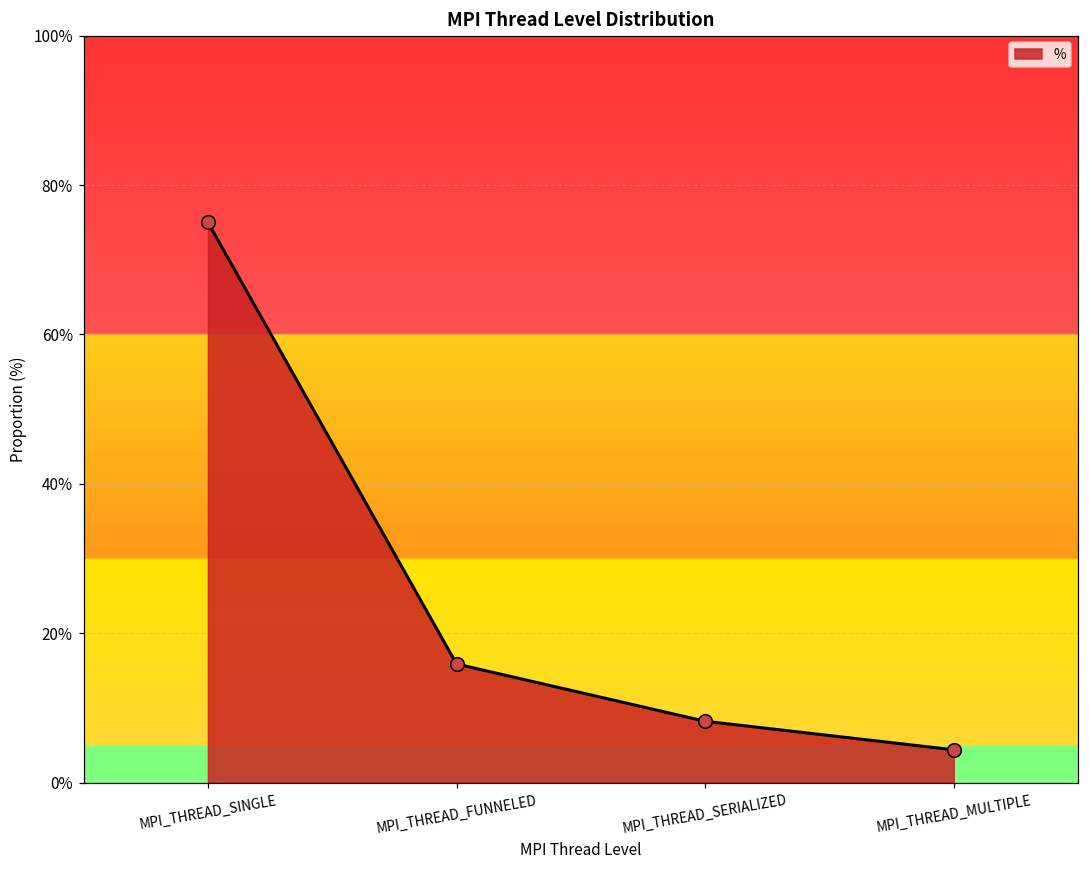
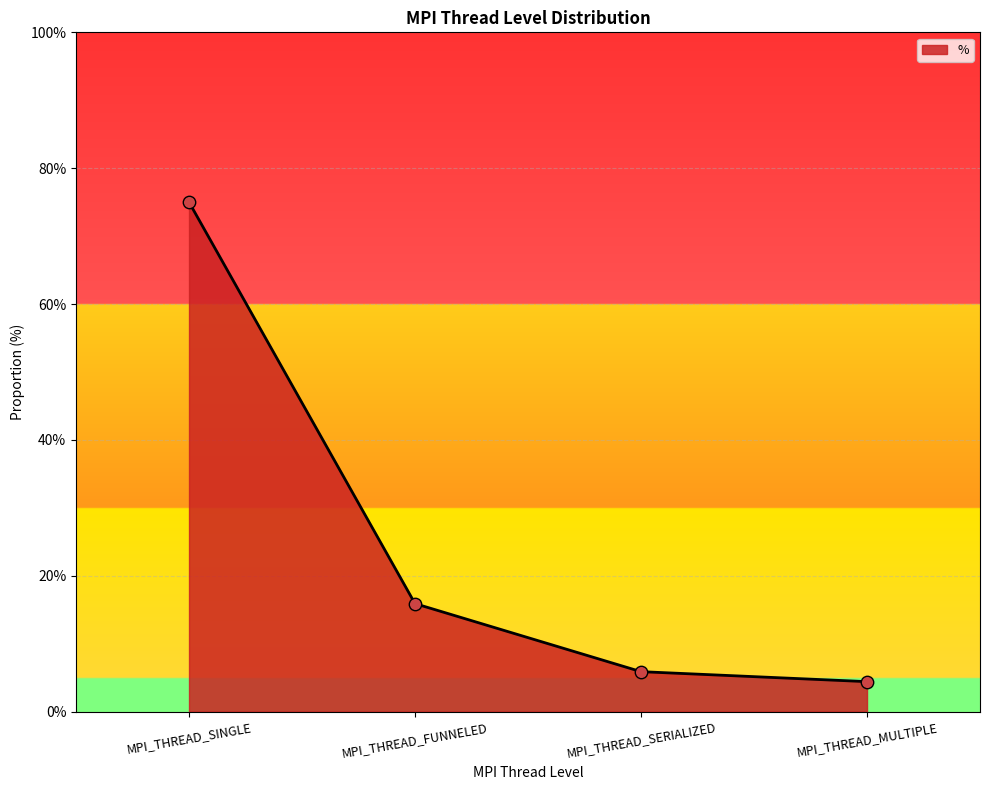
  {
    "MPI_THREAD_SINGLE": "75%",
    "MPI_THREAD_FUNNELED": "16%",
-   "MPI_THREAD_SERIALIZED": "8%",
+   "MPI_THREAD_SERIALIZED": "6%",
    "MPI_THREAD_MULTIPLE": "4%"
  }
